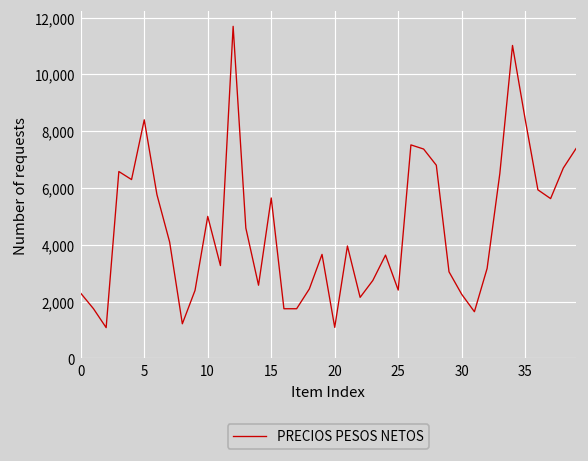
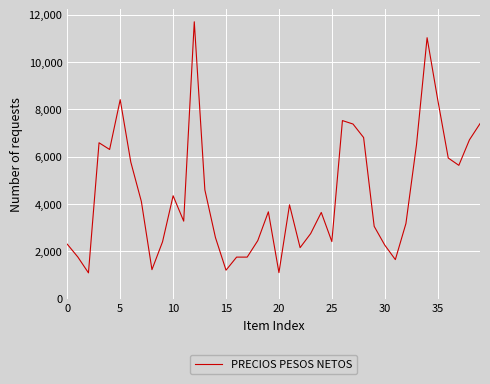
  {
    "0": "2,300",
    "5": "8,400",
-   "10": "5,000",
-   "15": "5,700",
+   "10": "4,300",
+   "15": "1,200",
    "20": "1,100",
    "25": "2,400",
    "30": "2,300",
    "35": "8,400"
  }
